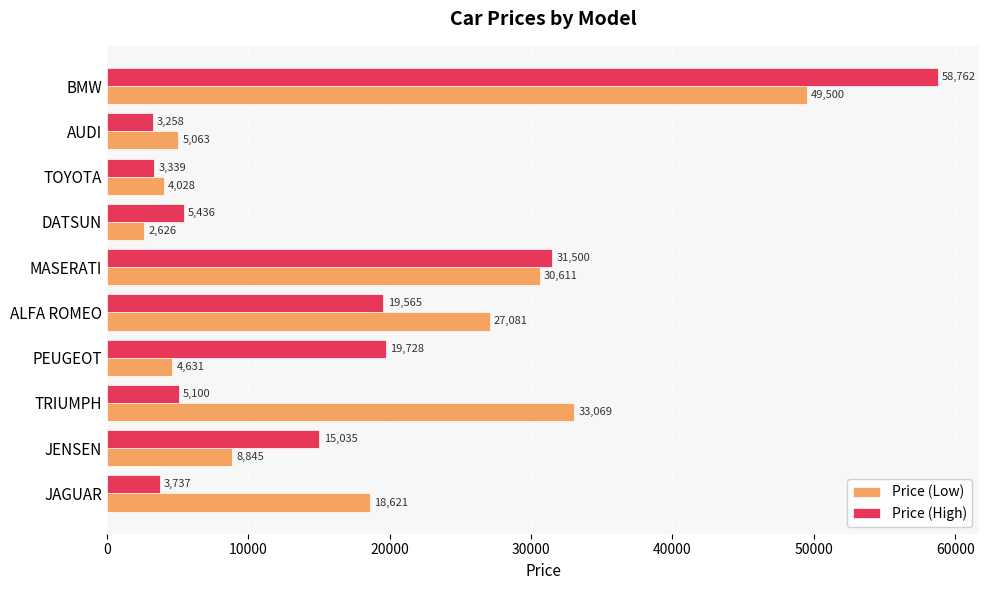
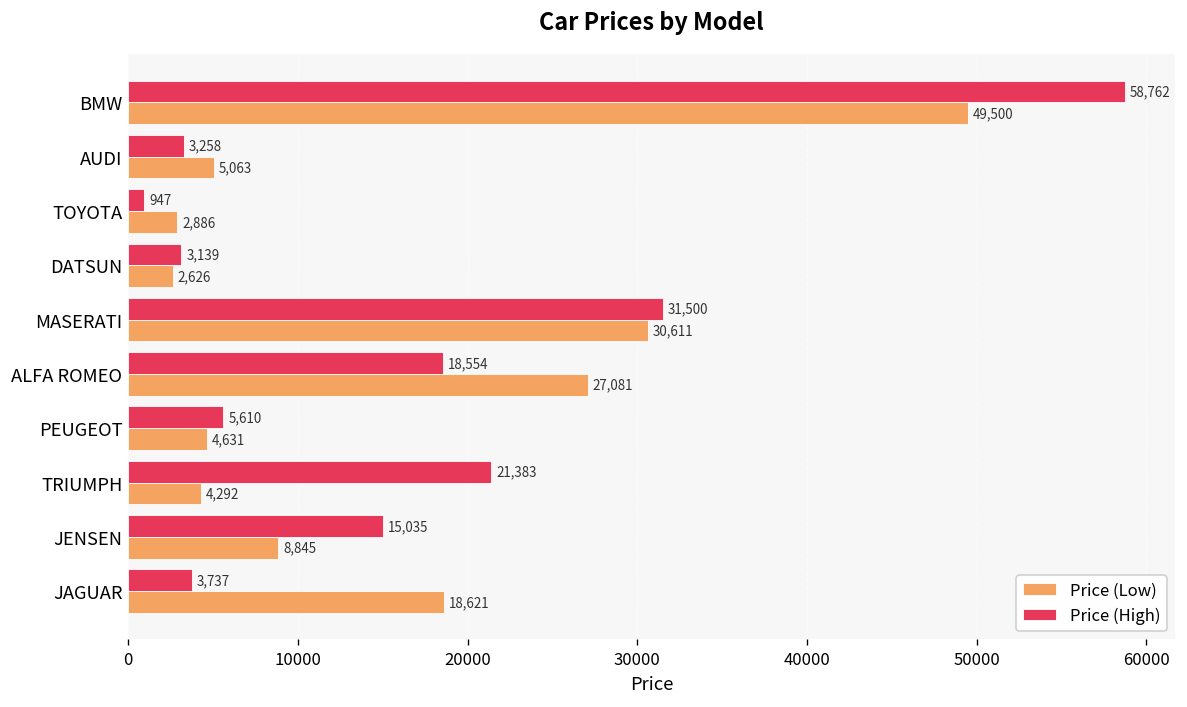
  {
    "Price (Low)": {
      "BMW": "49,500",
      "AUDI": "5,063",
-     "TOYOTA": "4,028",
+     "TOYOTA": "2,886",
      "DATSUN": "2,626",
      "MASERATI": "30,611",
      "ALFA ROMEO": "27,081",
      "PEUGEOT": "4,631",
-     "TRIUMPH": "33,069",
+     "TRIUMPH": "4,292",
      "JENSEN": "8,845",
      "JAGUAR": "18,621"
    },
    "Price (High)": {
      "BMW": "58,762",
      "AUDI": "3,258",
-     "TOYOTA": "3,339",
-     "DATSUN": "5,436",
+     "TOYOTA": "947",
+     "DATSUN": "3,139",
      "MASERATI": "31,500",
-     "ALFA ROMEO": "19,565",
-     "PEUGEOT": "19,728",
-     "TRIUMPH": "5,100",
+     "ALFA ROMEO": "18,554",
+     "PEUGEOT": "5,610",
+     "TRIUMPH": "21,383",
      "JENSEN": "15,035",
      "JAGUAR": "3,737"
    }
  }
